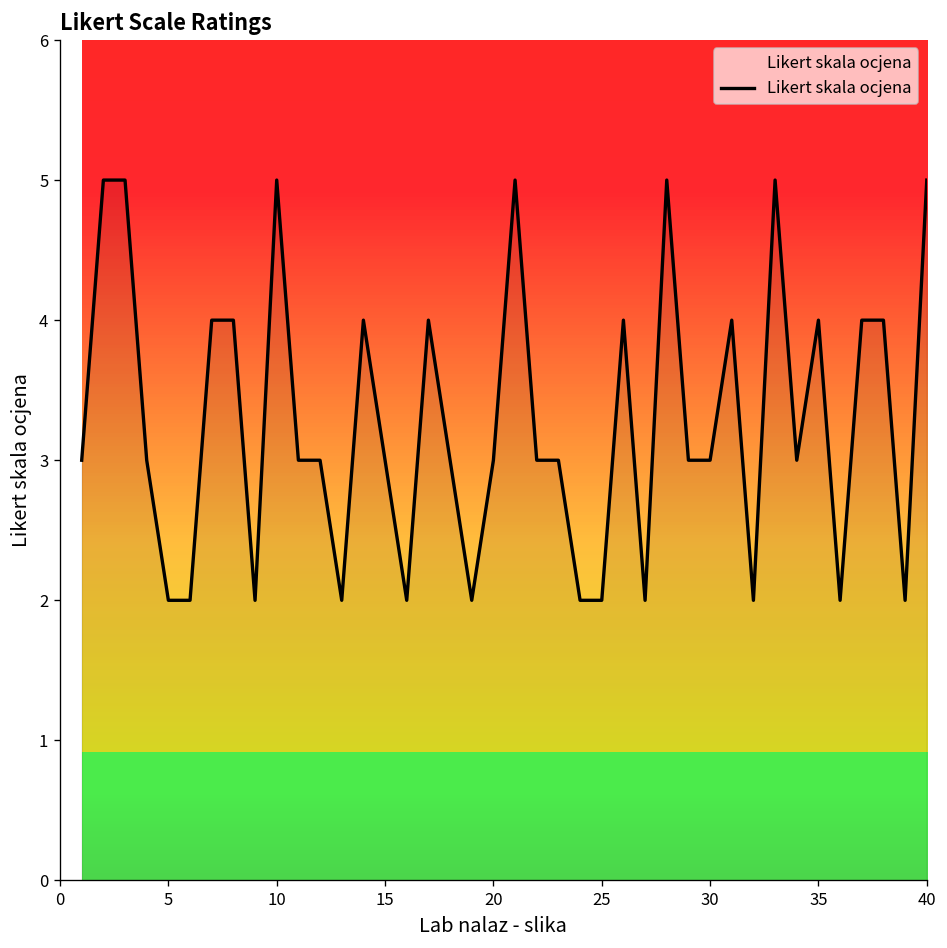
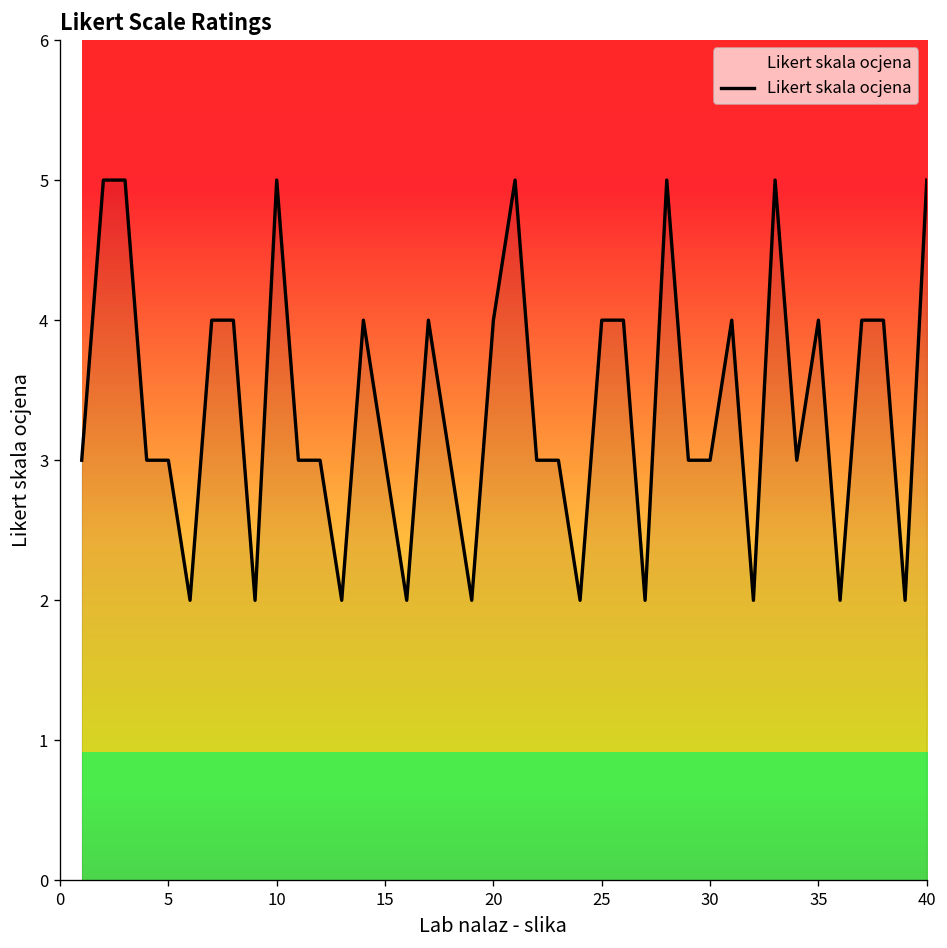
  {
-   "5": 2,
+   "5": 3,
    "10": 5,
    "15": 3,
-   "20": 3,
-   "25": 2,
+   "20": 4,
+   "25": 4,
    "30": 3,
    "35": 4,
    "40": 5
  }
